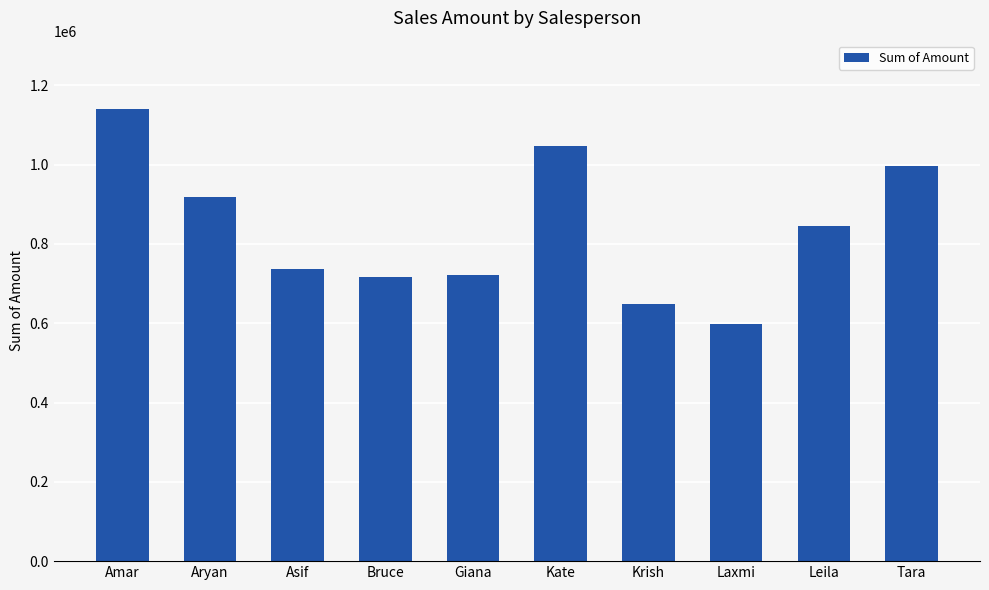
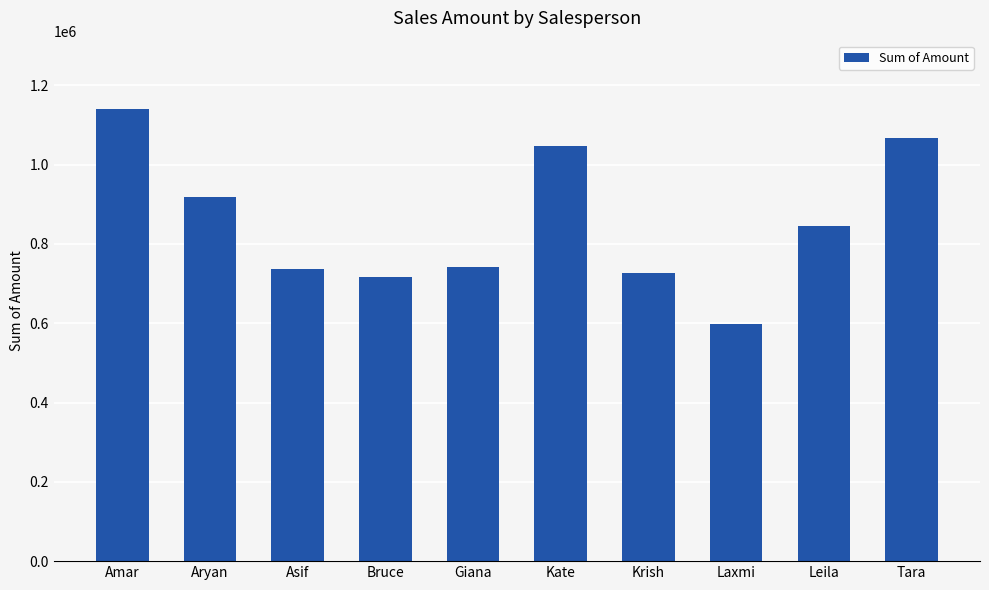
  {
    "Amar": 1140000,
    "Aryan": 920000,
    "Asif": 740000,
    "Bruce": 720000,
-   "Giana": 720000,
+   "Giana": 740000,
    "Kate": 1050000,
-   "Krish": 650000,
+   "Krish": 730000,
    "Laxmi": 600000,
    "Leila": 850000,
-   "Tara": 1000000
+   "Tara": 1070000
  }
